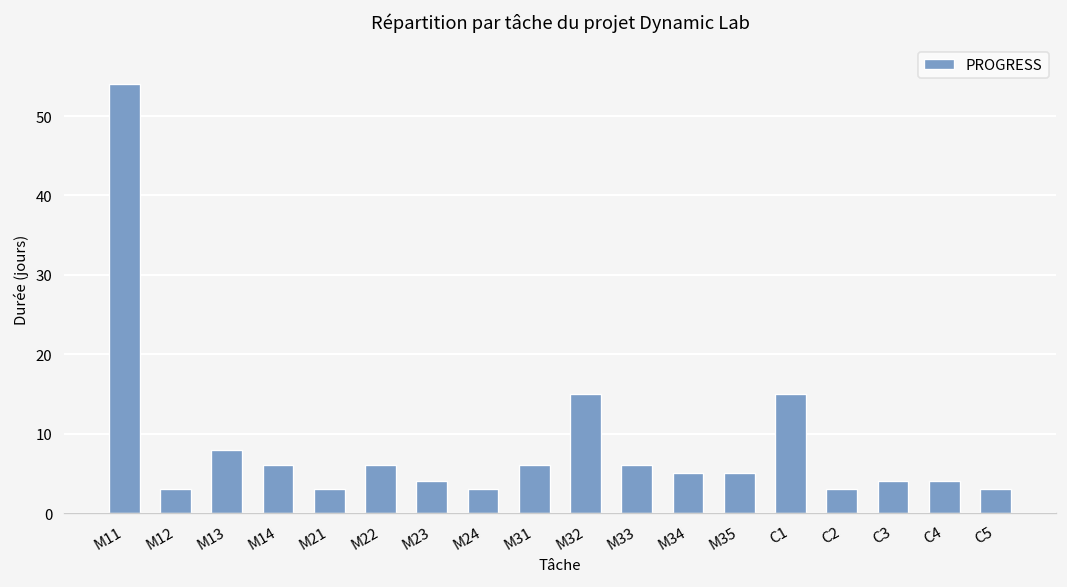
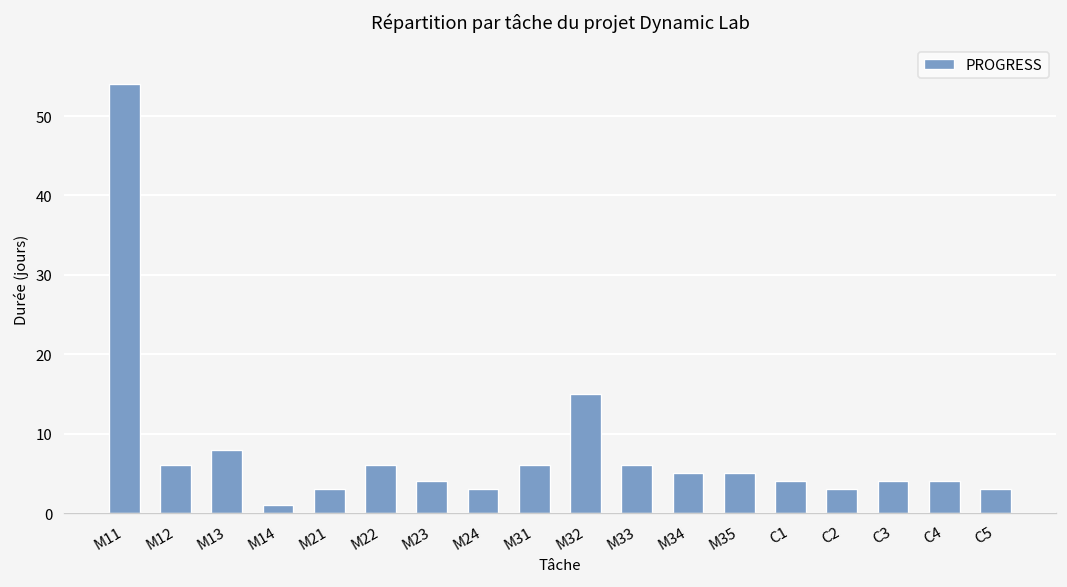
  {
    "M11": 54,
-   "M12": 3,
+   "M12": 6,
    "M13": 8,
-   "M14": 6,
+   "M14": 1,
    "M21": 3,
    "M22": 6,
    "M23": 4,
    "M24": 3,
    "M31": 6,
    "M32": 15,
    "M33": 6,
    "M34": 5,
    "M35": 5,
-   "C1": 15,
+   "C1": 4,
    "C2": 3,
    "C3": 4,
    "C4": 4,
    "C5": 3
  }
